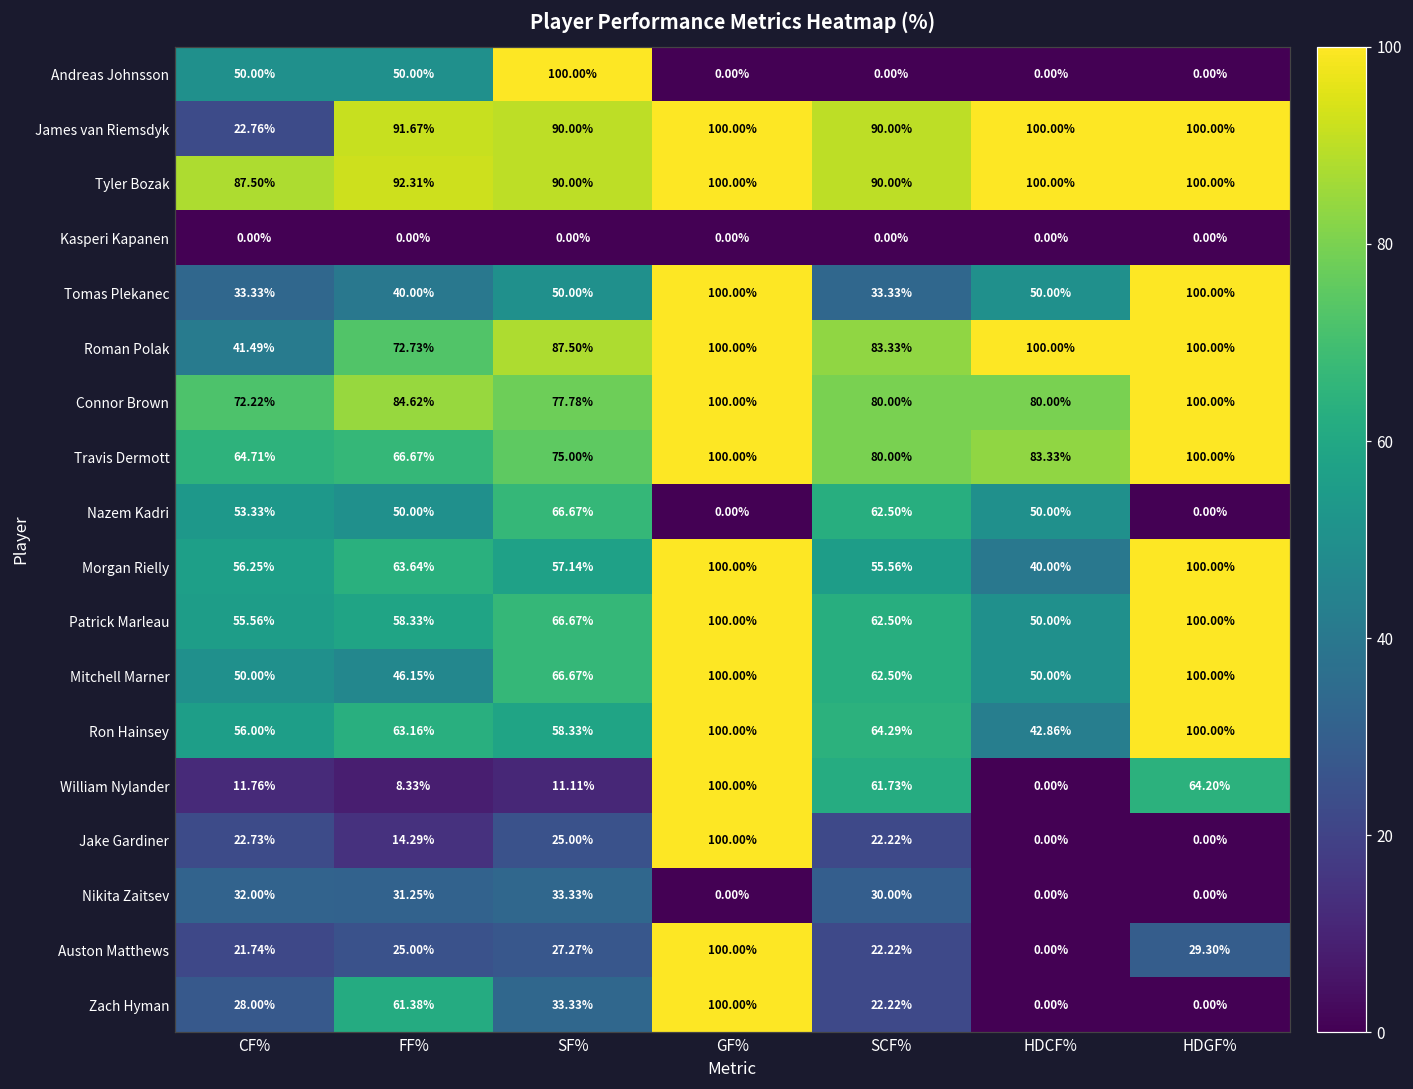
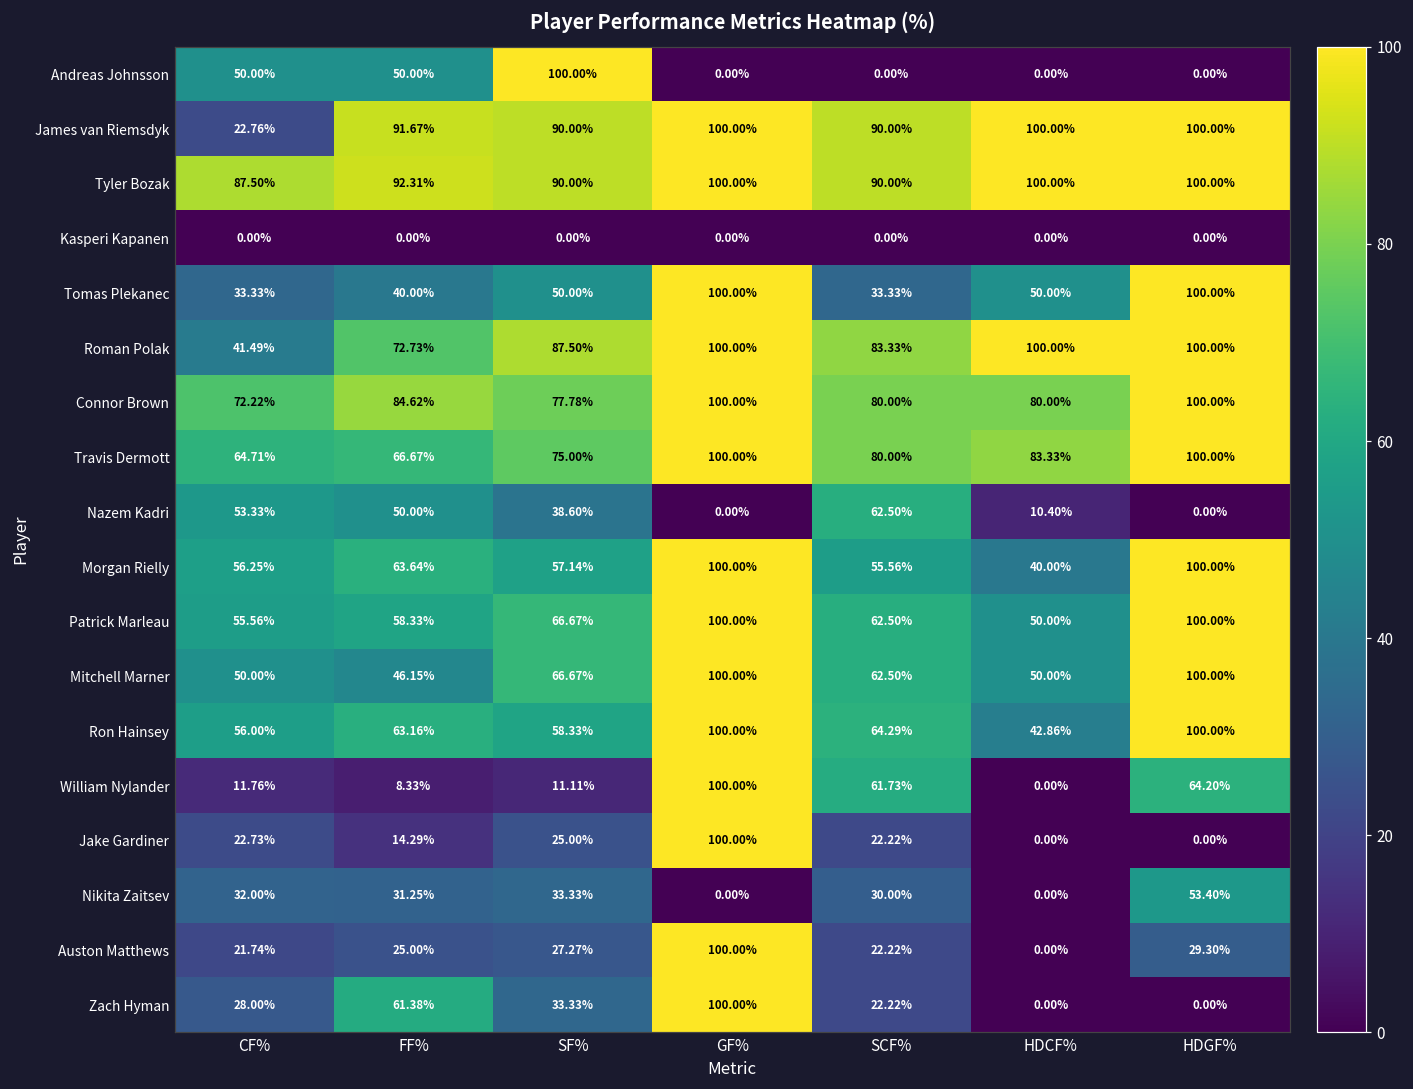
  {
    "Andreas Johnsson": {
      "CF%": "50.00%",
      "FF%": "50.00%",
      "SF%": "100.00%",
      "GF%": "0.00%",
      "SCF%": "0.00%",
      "HDCF%": "0.00%",
      "HDGF%": "0.00%"
    },
    "James van Riemsdyk": {
      "CF%": "22.76%",
      "FF%": "91.67%",
      "SF%": "90.00%",
      "GF%": "100.00%",
      "SCF%": "90.00%",
      "HDCF%": "100.00%",
      "HDGF%": "100.00%"
    },
    "Tyler Bozak": {
      "CF%": "87.50%",
      "FF%": "92.31%",
      "SF%": "90.00%",
      "GF%": "100.00%",
      "SCF%": "90.00%",
      "HDCF%": "100.00%",
      "HDGF%": "100.00%"
    },
    "Kasperi Kapanen": {
      "CF%": "0.00%",
      "FF%": "0.00%",
      "SF%": "0.00%",
      "GF%": "0.00%",
      "SCF%": "0.00%",
      "HDCF%": "0.00%",
      "HDGF%": "0.00%"
    },
    "Tomas Plekanec": {
      "CF%": "33.33%",
      "FF%": "40.00%",
      "SF%": "50.00%",
      "GF%": "100.00%",
      "SCF%": "33.33%",
      "HDCF%": "50.00%",
      "HDGF%": "100.00%"
    },
    "Roman Polak": {
      "CF%": "41.49%",
      "FF%": "72.73%",
      "SF%": "87.50%",
      "GF%": "100.00%",
      "SCF%": "83.33%",
      "HDCF%": "100.00%",
      "HDGF%": "100.00%"
    },
    "Connor Brown": {
      "CF%": "72.22%",
      "FF%": "84.62%",
      "SF%": "77.78%",
      "GF%": "100.00%",
      "SCF%": "80.00%",
      "HDCF%": "80.00%",
      "HDGF%": "100.00%"
    },
    "Travis Dermott": {
      "CF%": "64.71%",
      "FF%": "66.67%",
      "SF%": "75.00%",
      "GF%": "100.00%",
      "SCF%": "80.00%",
      "HDCF%": "83.33%",
      "HDGF%": "100.00%"
    },
    "Nazem Kadri": {
      "CF%": "53.33%",
      "FF%": "50.00%",
-     "SF%": "66.67%",
+     "SF%": "38.60%",
      "GF%": "0.00%",
      "SCF%": "62.50%",
-     "HDCF%": "50.00%",
+     "HDCF%": "10.40%",
      "HDGF%": "0.00%"
    },
    "Morgan Rielly": {
      "CF%": "56.25%",
      "FF%": "63.64%",
      "SF%": "57.14%",
      "GF%": "100.00%",
      "SCF%": "55.56%",
      "HDCF%": "40.00%",
      "HDGF%": "100.00%"
    },
    "Patrick Marleau": {
      "CF%": "55.56%",
      "FF%": "58.33%",
      "SF%": "66.67%",
      "GF%": "100.00%",
      "SCF%": "62.50%",
      "HDCF%": "50.00%",
      "HDGF%": "100.00%"
    },
    "Mitchell Marner": {
      "CF%": "50.00%",
      "FF%": "46.15%",
      "SF%": "66.67%",
      "GF%": "100.00%",
      "SCF%": "62.50%",
      "HDCF%": "50.00%",
      "HDGF%": "100.00%"
    },
    "Ron Hainsey": {
      "CF%": "56.00%",
      "FF%": "63.16%",
      "SF%": "58.33%",
      "GF%": "100.00%",
      "SCF%": "64.29%",
      "HDCF%": "42.86%",
      "HDGF%": "100.00%"
    },
    "William Nylander": {
      "CF%": "11.76%",
      "FF%": "8.33%",
      "SF%": "11.11%",
      "GF%": "100.00%",
      "SCF%": "61.73%",
      "HDCF%": "0.00%",
      "HDGF%": "64.20%"
    },
    "Jake Gardiner": {
      "CF%": "22.73%",
      "FF%": "14.29%",
      "SF%": "25.00%",
      "GF%": "100.00%",
      "SCF%": "22.22%",
      "HDCF%": "0.00%",
      "HDGF%": "0.00%"
    },
    "Nikita Zaitsev": {
      "CF%": "32.00%",
      "FF%": "31.25%",
      "SF%": "33.33%",
      "GF%": "0.00%",
      "SCF%": "30.00%",
      "HDCF%": "0.00%",
-     "HDGF%": "0.00%"
+     "HDGF%": "53.40%"
    },
    "Auston Matthews": {
      "CF%": "21.74%",
      "FF%": "25.00%",
      "SF%": "27.27%",
      "GF%": "100.00%",
      "SCF%": "22.22%",
      "HDCF%": "0.00%",
      "HDGF%": "29.30%"
    },
    "Zach Hyman": {
      "CF%": "28.00%",
      "FF%": "61.38%",
      "SF%": "33.33%",
      "GF%": "100.00%",
      "SCF%": "22.22%",
      "HDCF%": "0.00%",
      "HDGF%": "0.00%"
    }
  }
